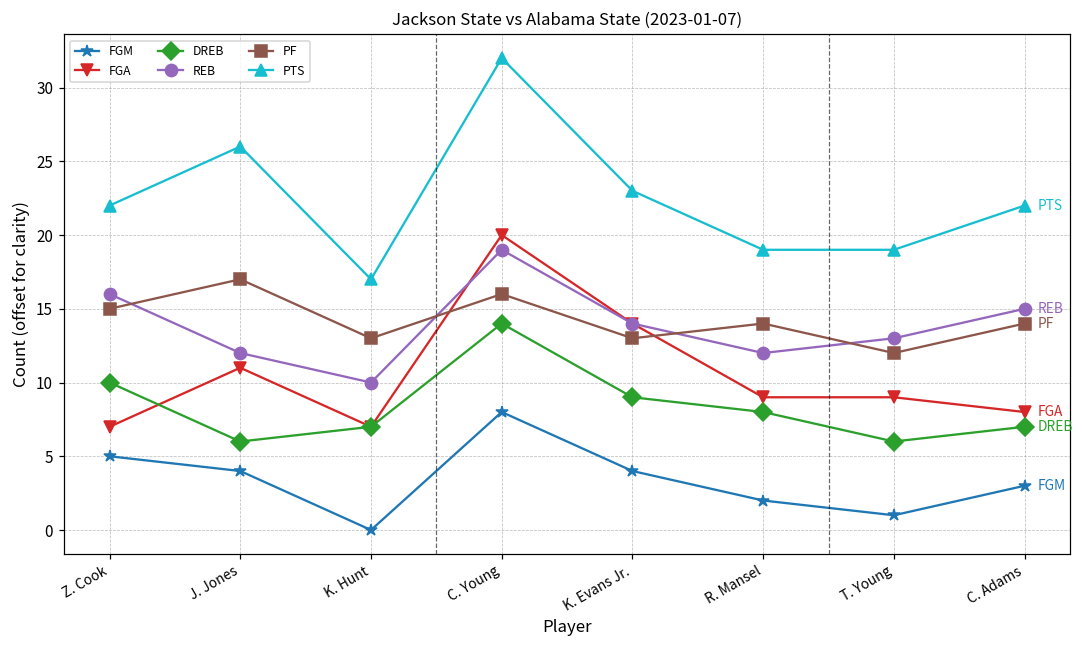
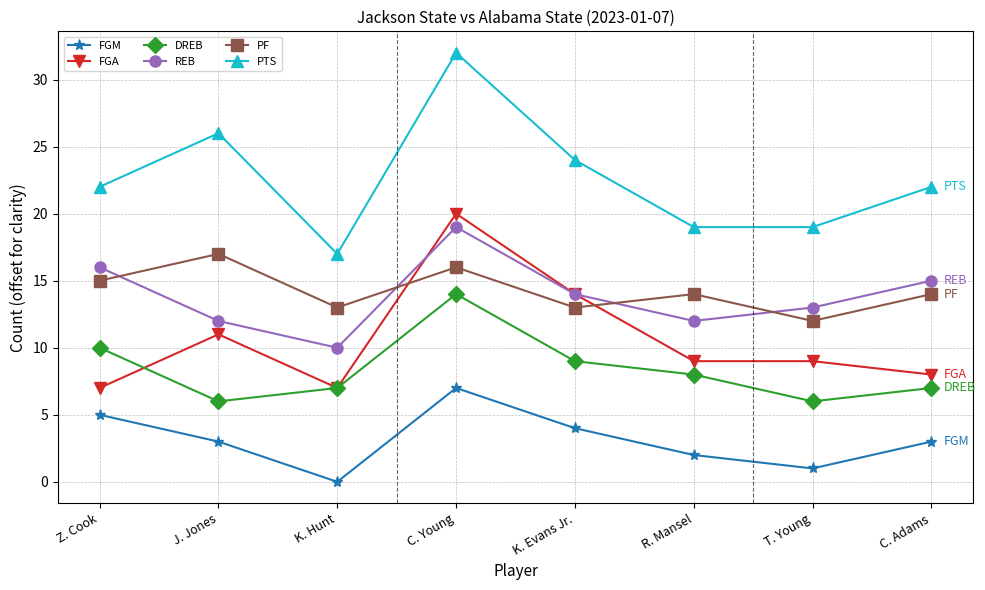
  {
    "FGM": {
      "Z. Cook": 5,
-     "J. Jones": 4,
+     "J. Jones": 3,
      "K. Hunt": 0,
-     "C. Young": 8,
+     "C. Young": 7,
      "K. Evans Jr.": 4,
      "R. Mansel": 2,
      "T. Young": 1,
      "C. Adams": 3
    },
    "FGA": {
      "Z. Cook": 7.0,
      "J. Jones": 11.0,
      "C. Young": 20.0,
      "R. Mansel": 9.0,
      "T. Young": 9.0,
      "C. Adams": 8.0
    },
    "DREB": {
      "Z. Cook": 10.0,
      "J. Jones": 6.0,
      "C. Young": 14.0,
      "K. Evans Jr.": 9.0,
      "R. Mansel": 8.0,
      "T. Young": 6.0,
      "C. Adams": 7.0
    },
    "REB": {
      "Z. Cook": 16.0,
      "J. Jones": 12.0,
      "K. Hunt": 10.0,
      "C. Young": 19.0,
      "R. Mansel": 12.0,
      "T. Young": 13.0,
      "C. Adams": 15.0
    },
    "PF": {
      "Z. Cook": 15.0,
      "J. Jones": 17.0,
      "K. Hunt": 13.0,
      "C. Young": 16.0,
      "K. Evans Jr.": 13.0,
      "R. Mansel": 14.0,
      "T. Young": 12.0,
      "C. Adams": 14.0
    },
    "PTS": {
      "Z. Cook": 22.0,
      "J. Jones": 26.0,
      "K. Hunt": 17.0,
      "C. Young": 32.0,
-     "K. Evans Jr.": 23.0,
+     "K. Evans Jr.": 24.0,
      "R. Mansel": 19.0,
      "T. Young": 19.0,
      "C. Adams": 22.0
    }
  }
